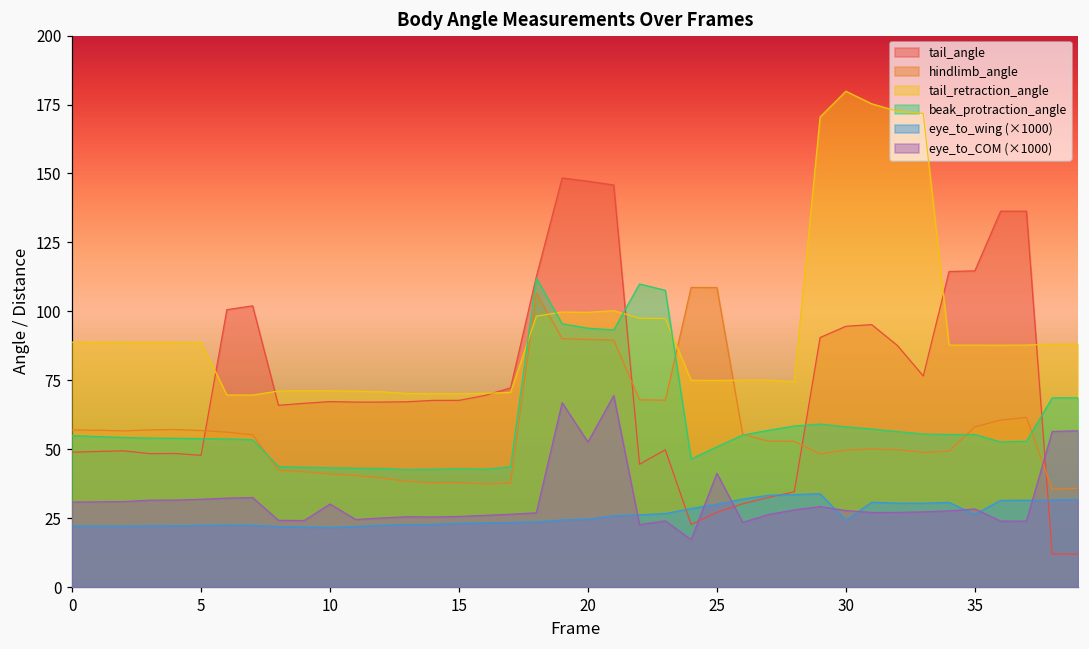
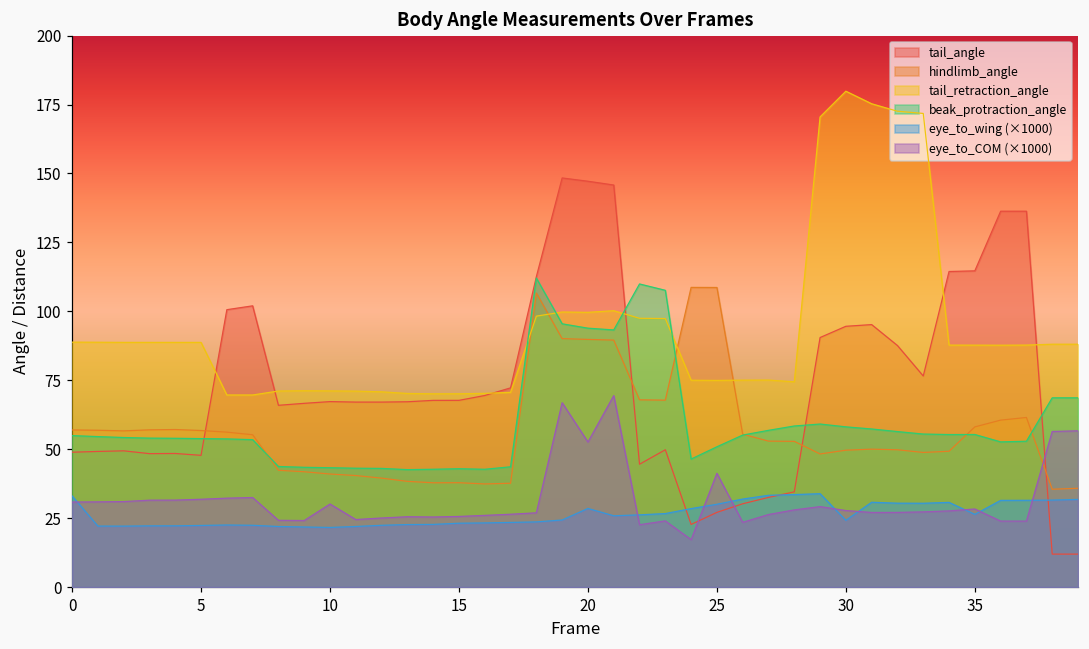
  {
    "beak_protraction_angle": {
      "0": 55,
      "5": 54,
      "10": 43,
      "15": 43,
      "20": 94,
      "25": 51,
      "30": 58,
      "35": 55
    },
    "eye_to_wing (×1000)": {
-     "0": 22,
+     "0": 33,
      "5": 22,
      "10": 22,
      "15": 23,
-     "20": 25,
+     "20": 29,
      "25": 30,
      "30": 24,
      "35": 26
    },
    "eye_to_COM (×1000)": {
      "0": 31,
      "5": 32,
      "10": 30,
      "15": 26,
      "20": 53,
      "25": 41,
      "30": 28,
      "35": 28
    }
  }
